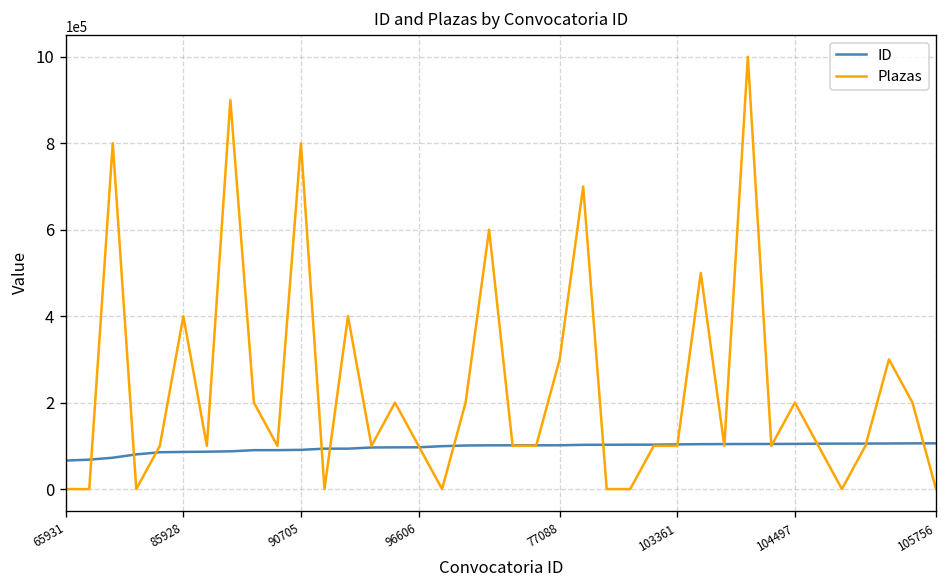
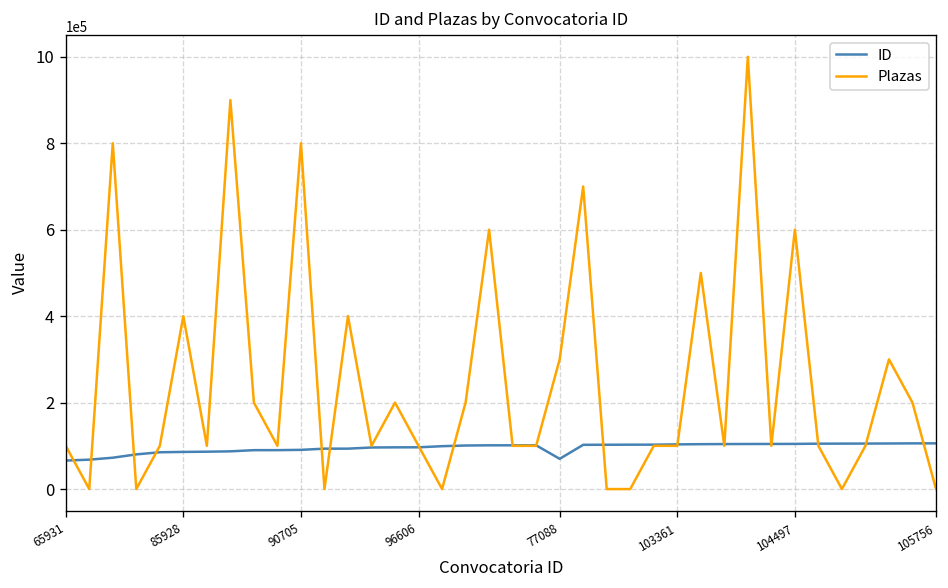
  {
    "ID": {
      "65931": 0.7,
      "85928": 0.9,
      "90705": 0.9,
-     "77088": 1.0,
+     "77088": 0.7,
      "104497": 1.0,
      "105756": 1.1
    },
    "Plazas": {
-     "65931": 0,
+     "65931": 1,
      "85928": 4,
      "90705": 8,
      "77088": 3,
-     "104497": 2,
+     "104497": 6,
      "105756": 0
    }
  }
